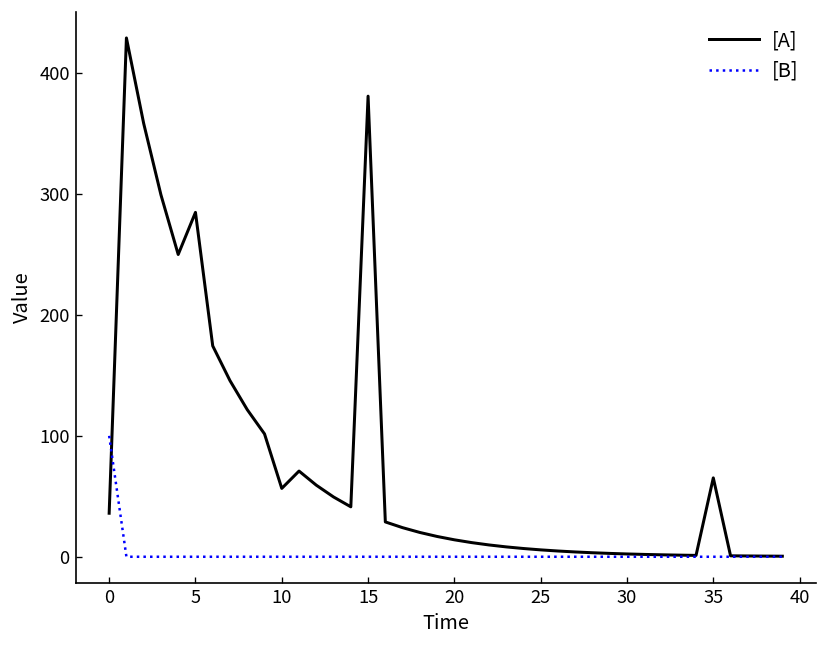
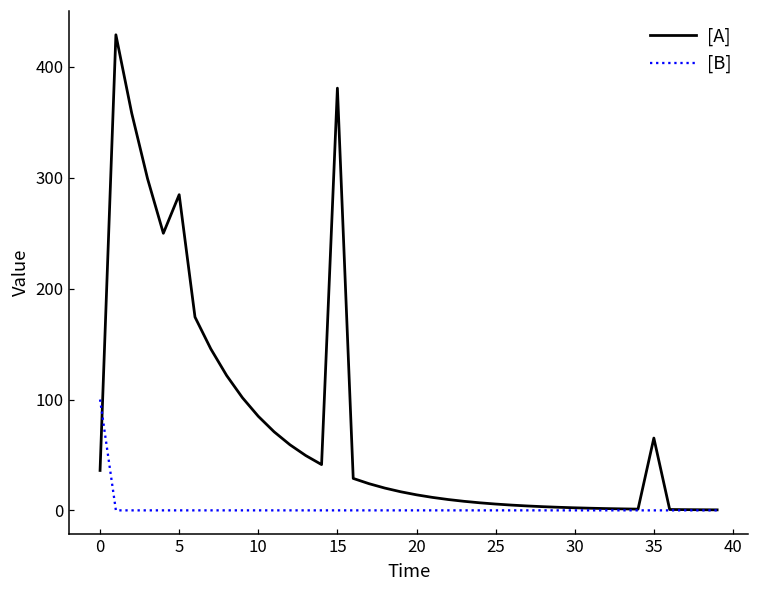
  {
    "[A]": {
      "0": 36,
      "5": 285,
-     "10": 57,
+     "10": 85,
      "15": 381,
      "20": 14,
      "25": 6,
      "35": 65
    },
    "[B]": {
      "0": 100,
      "5": 0,
      "10": 0,
      "15": 0,
      "20": 0,
      "25": 0,
      "35": 0
    }
  }
